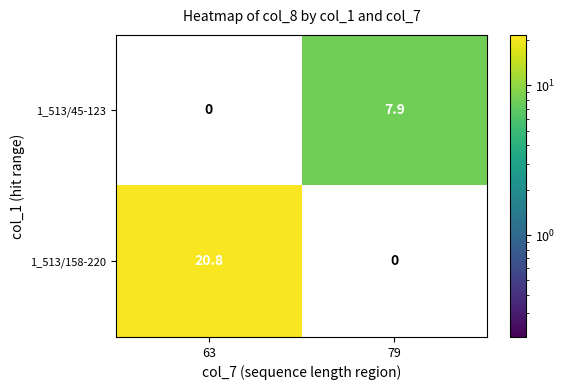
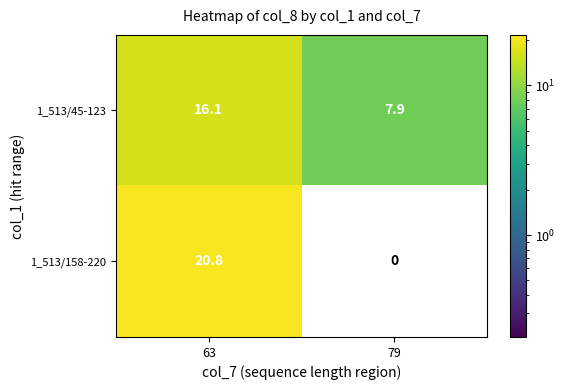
  {
    "1_513/45-123": {
-     "63": 0,
+     "63": 16.1,
      "79": 7.9
    },
    "1_513/158-220": {
      "63": 20.8,
      "79": 0
    }
  }
